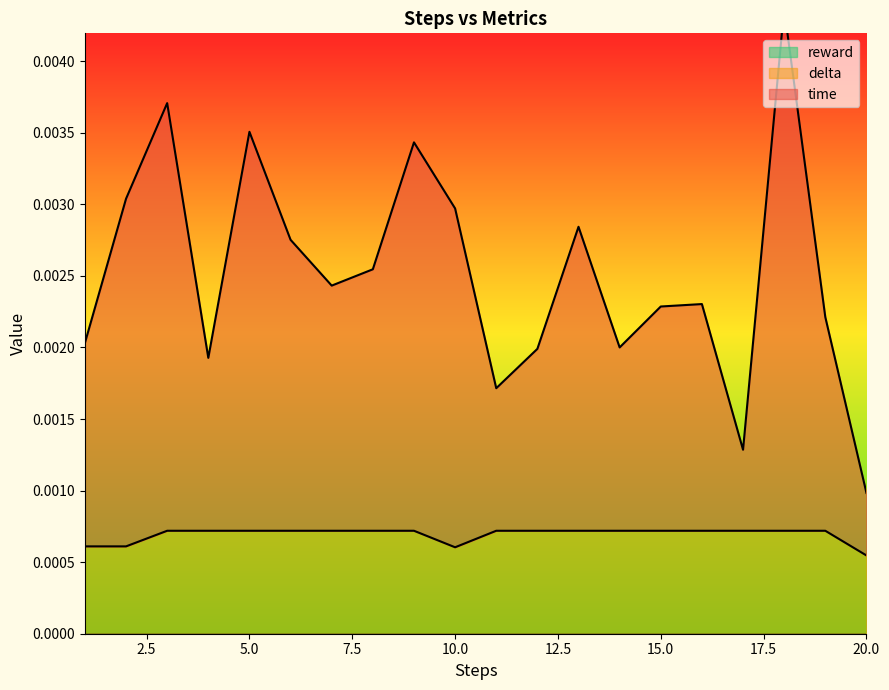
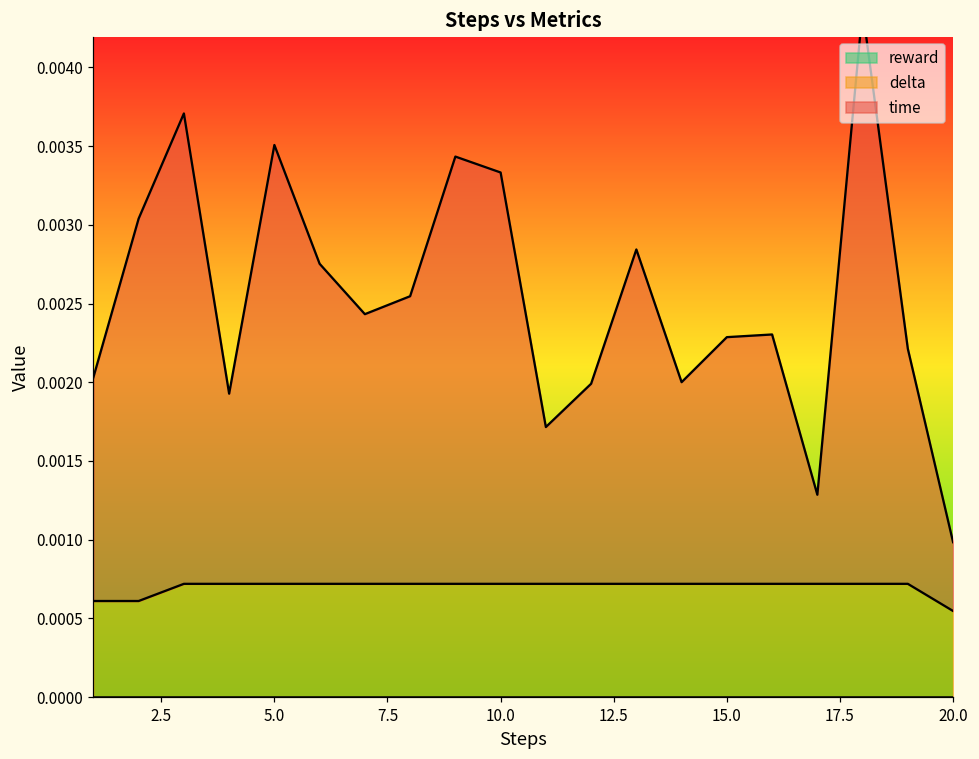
  {
    "reward": {
      "5.0": 0.00000,
      "10.0": 0.00000,
      "15.0": 0.00000,
      "20.0": 0.00000
    },
    "delta": {
      "5.0": 0.00072,
-     "10.0": 0.00060,
+     "10.0": 0.00072,
      "15.0": 0.00072,
      "20.0": 0.00055
    },
    "time": {
      "5.0": 0.00279,
-     "10.0": 0.00237,
+     "10.0": 0.00261,
      "15.0": 0.00157,
      "20.0": 0.00044
    }
  }
